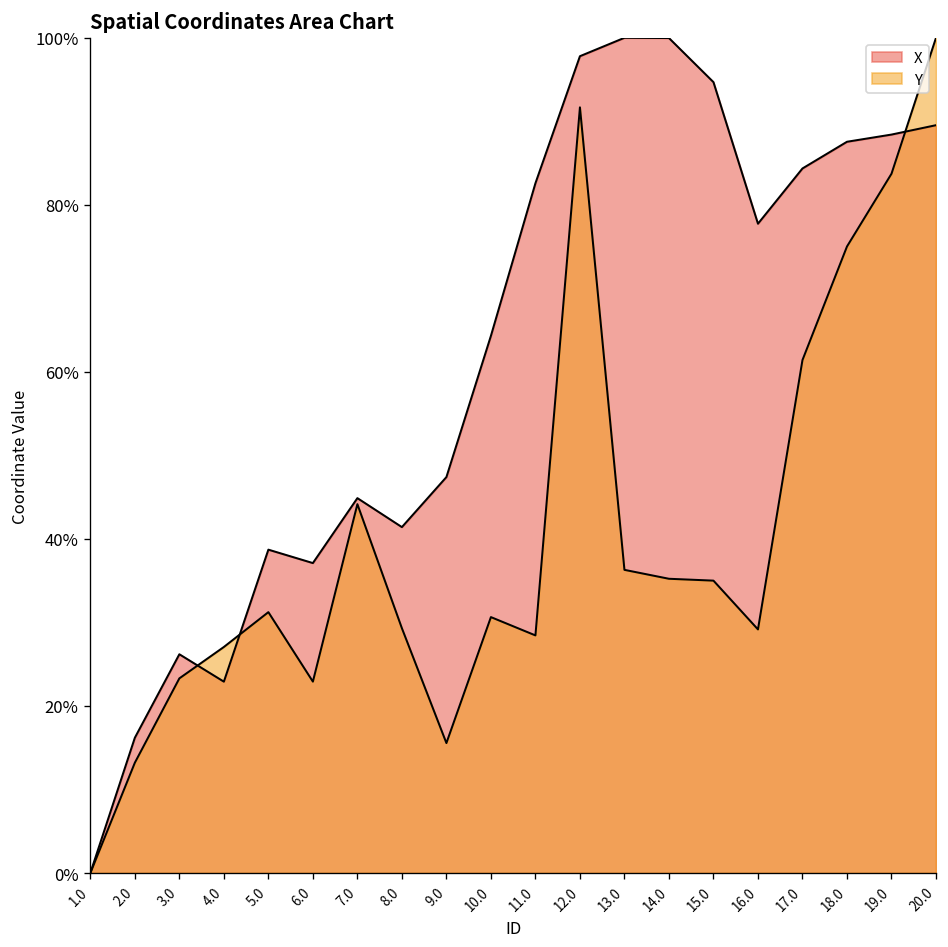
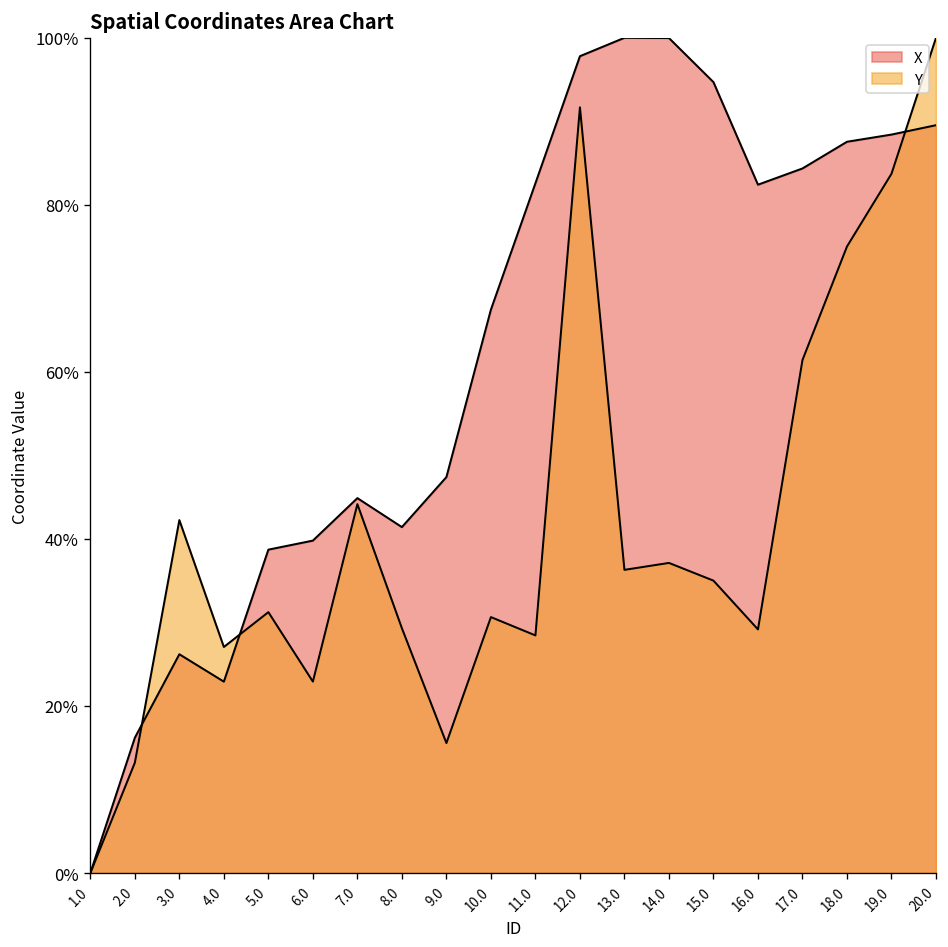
  {
    "X": {
      "2.0": "16%",
      "3.0": "26%",
      "4.0": "23%",
      "5.0": "39%",
-     "6.0": "37%",
+     "6.0": "40%",
      "7.0": "45%",
      "8.0": "41%",
      "9.0": "47%",
-     "10.0": "64%",
+     "10.0": "67%",
      "11.0": "83%",
      "12.0": "98%",
      "13.0": "100%",
      "14.0": "100%",
      "15.0": "95%",
-     "16.0": "78%",
+     "16.0": "82%",
      "17.0": "84%",
      "18.0": "88%",
      "19.0": "88%",
      "20.0": "90%"
    },
    "Y": {
      "2.0": "13%",
-     "3.0": "23%",
+     "3.0": "42%",
      "4.0": "27%",
      "5.0": "31%",
      "6.0": "23%",
      "7.0": "44%",
      "8.0": "29%",
      "9.0": "16%",
      "10.0": "31%",
      "11.0": "28%",
      "12.0": "92%",
      "13.0": "36%",
-     "14.0": "35%",
+     "14.0": "37%",
      "15.0": "35%",
      "16.0": "29%",
      "17.0": "61%",
      "18.0": "75%",
      "19.0": "84%",
      "20.0": "100%"
    }
  }
